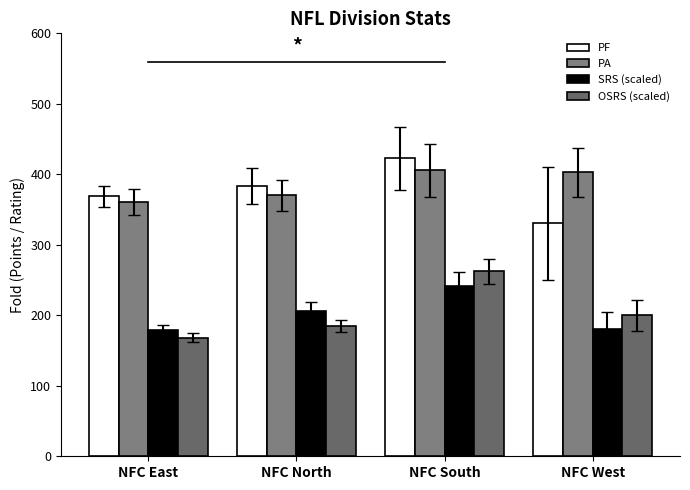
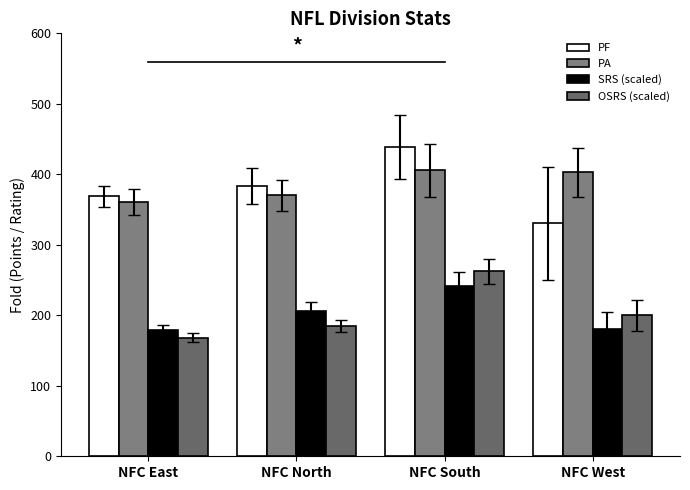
  {
    "PF": {
      "NFC East": 370,
      "NFC North": 380,
-     "NFC South": 420,
+     "NFC South": 440,
      "NFC West": 330
    }
  }
